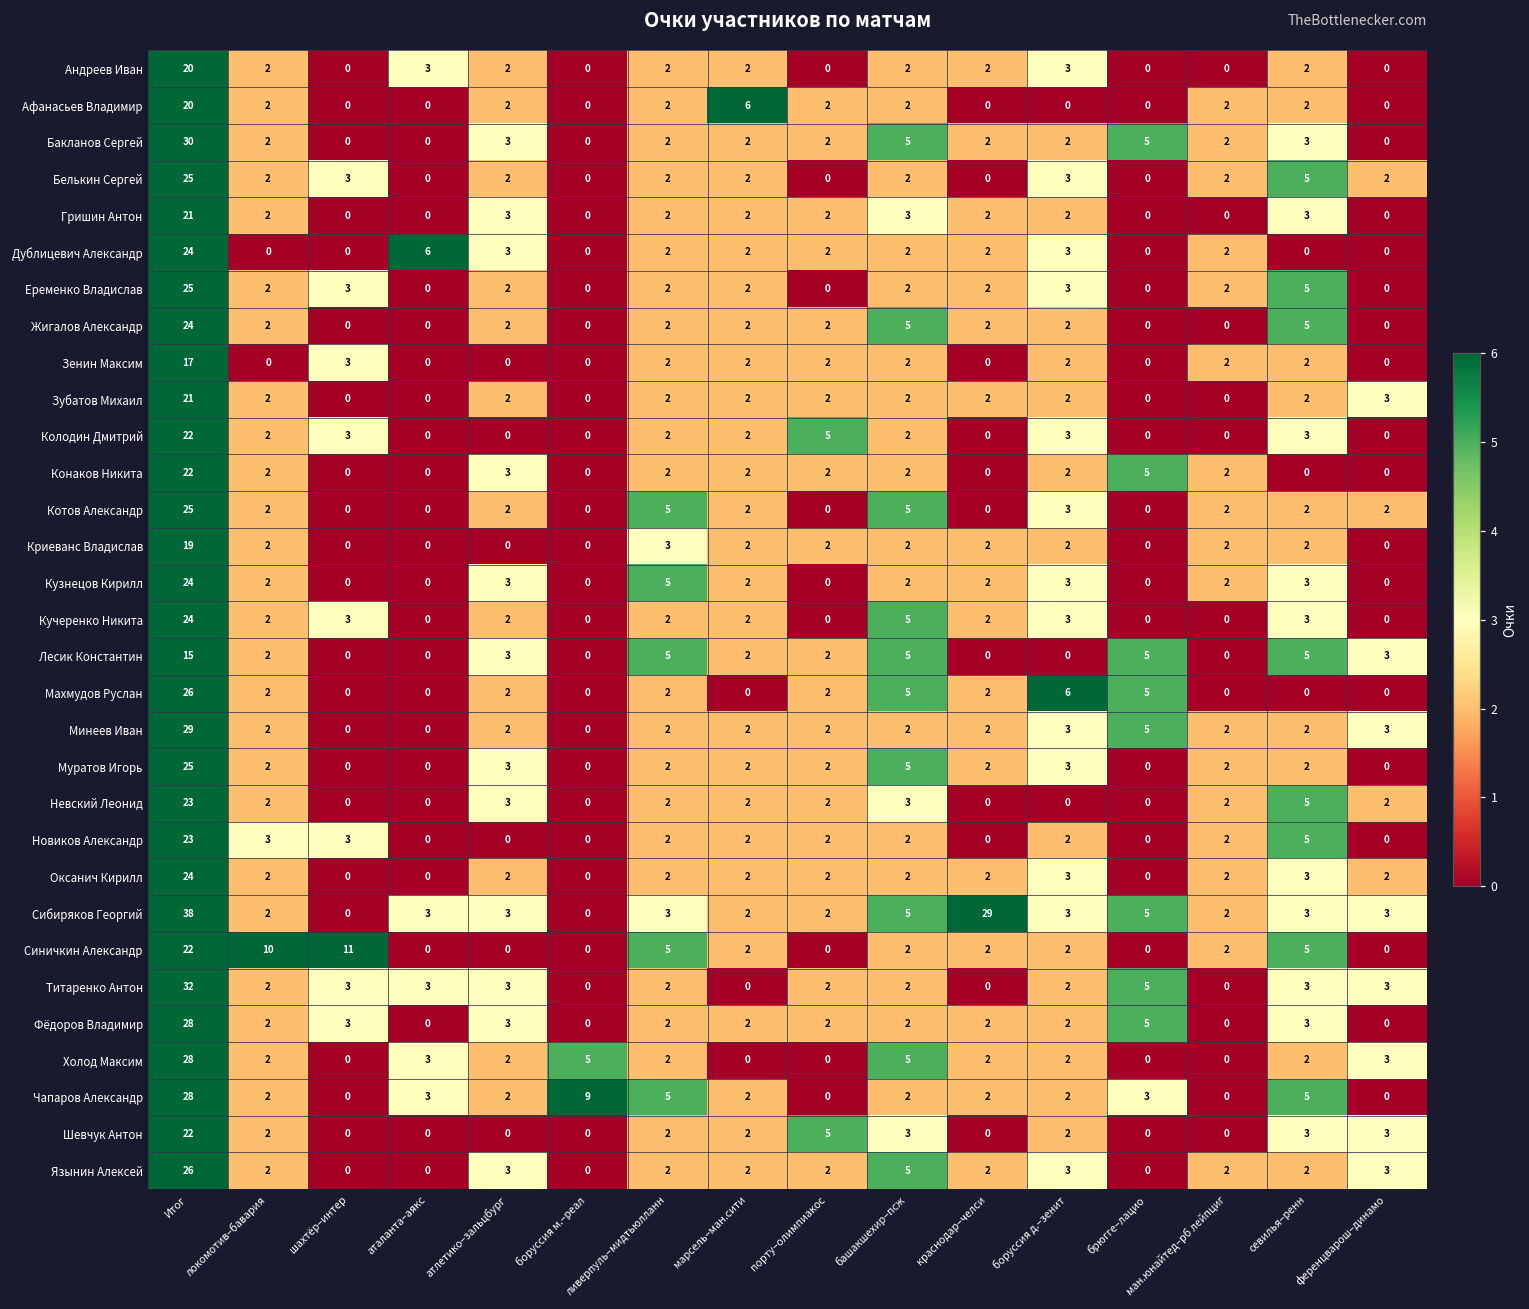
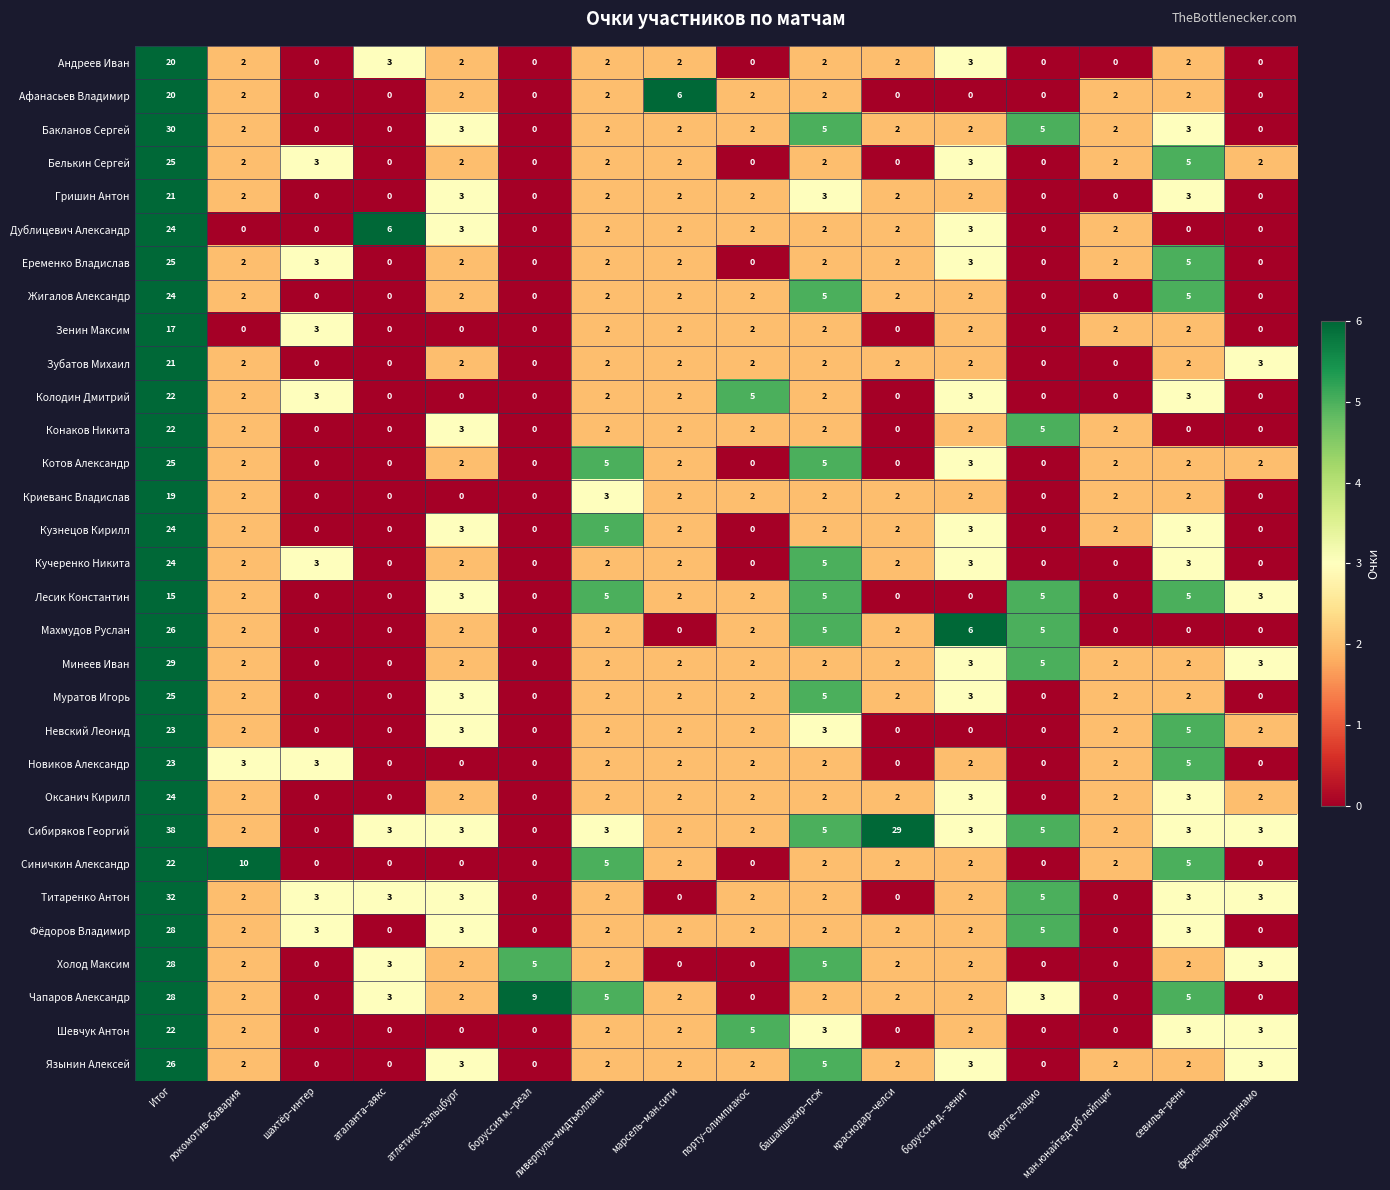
  {
    "Синичкин Александр": {
      "Итог": 22,
      "локомотив–бавария": 10,
-     "шахтёр–интер": 11,
+     "шахтёр–интер": 0,
      "аталанта–аякс": 0,
      "атлетико–зальцбург": 0,
      "боруссия м.–реал": 0,
      "ливерпуль–мидтьюлланн": 5,
      "марсель–ман.сити": 2,
      "порту–олимпиакос": 0,
      "башакшехир–псж": 2,
      "краснодар–челси": 2,
      "боруссия д.–зенит": 2,
      "брюгге–лацио": 0,
      "ман.юнайтед–рб лейпциг": 2,
      "севилья–ренн": 5,
      "ференцварош–динамо": 0
    }
  }
